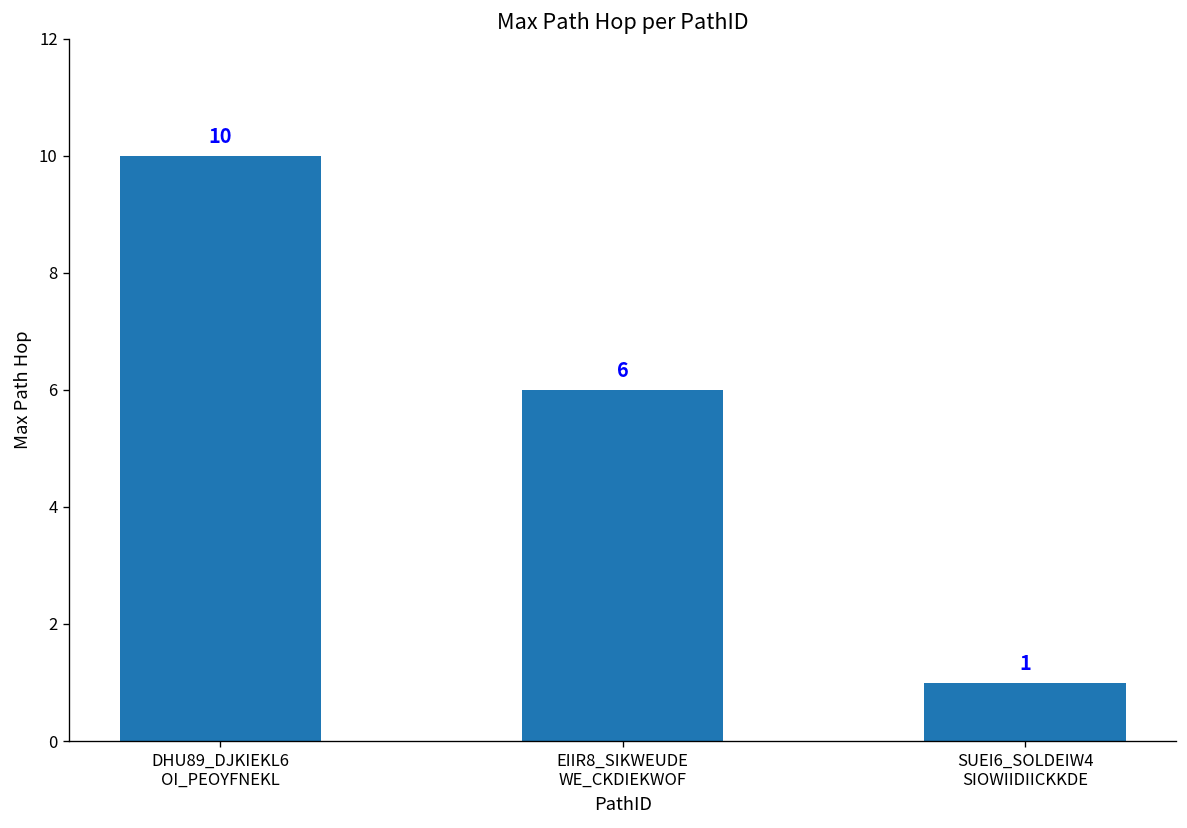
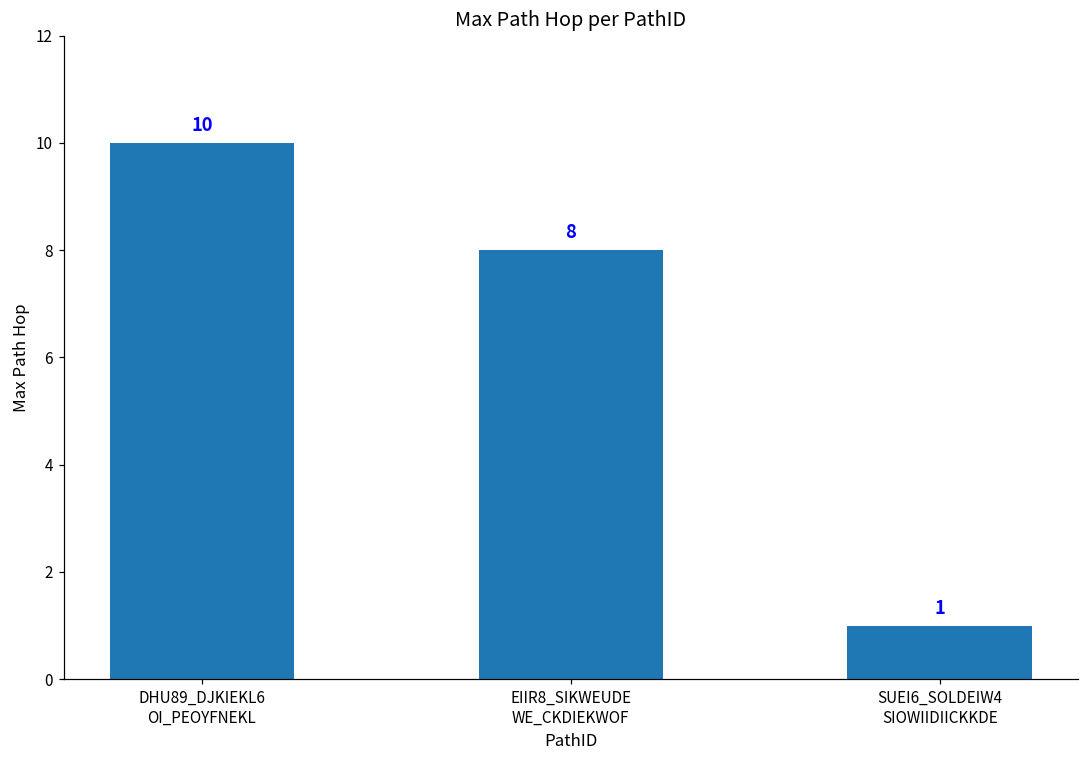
  {
    "DHU89_DJKIEKL6 OI_PEOYFNEKL": 10,
-   "EIIR8_SIKWEUDE WE_CKDIEKWOF": 6,
+   "EIIR8_SIKWEUDE WE_CKDIEKWOF": 8,
    "SUEI6_SOLDEIW4 SIOWIIDIICKKDE": 1
  }
